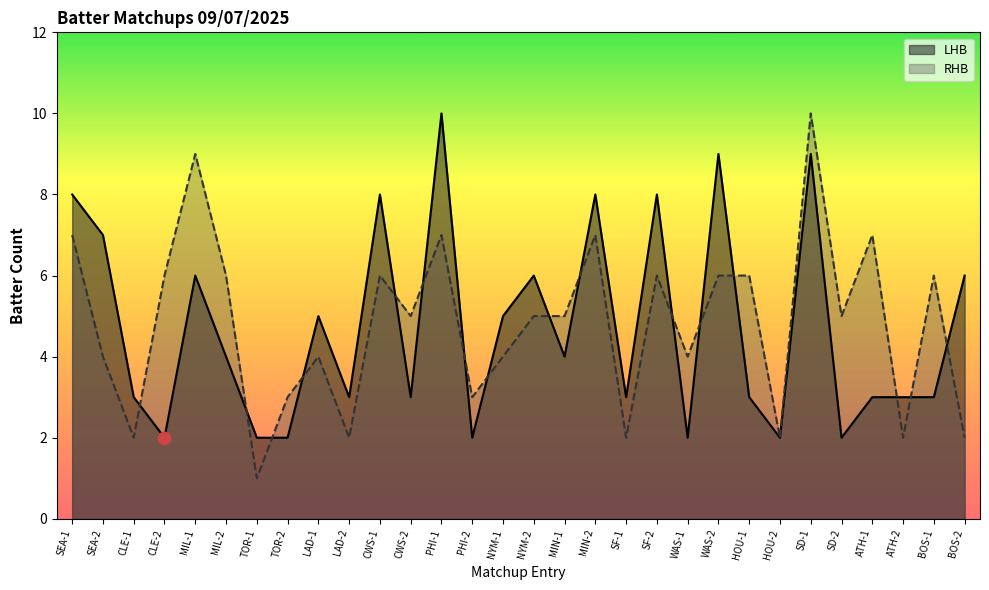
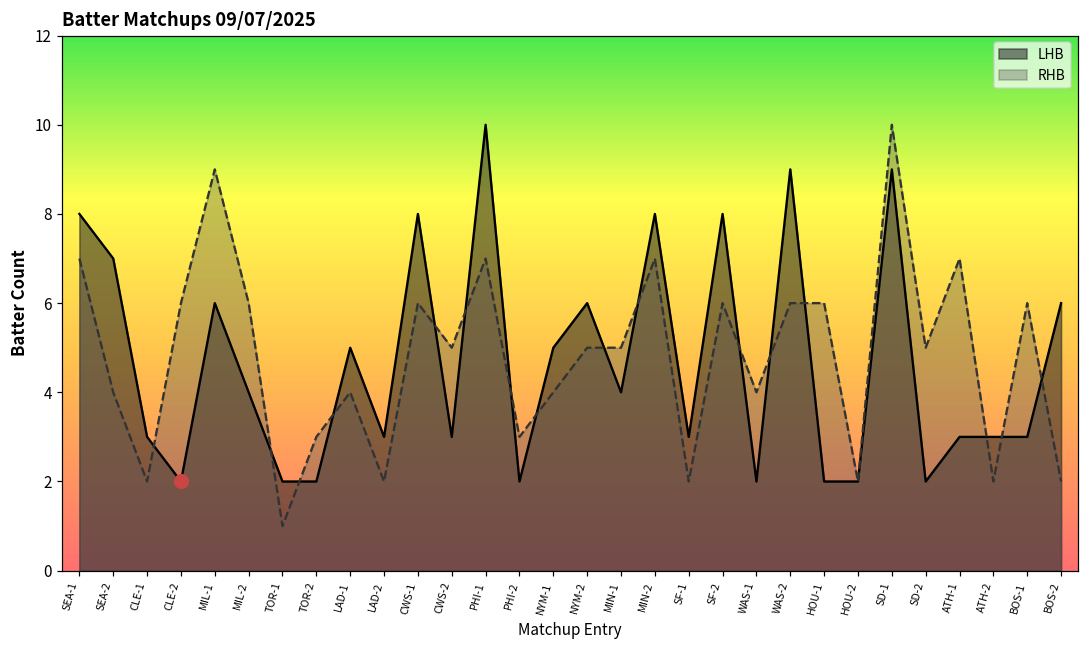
  {
    "LHB": {
      "SEA-1": 8,
      "SEA-2": 7,
      "CLE-1": 3,
      "MIL-1": 6,
      "MIL-2": 4,
      "TOR-1": 2,
      "TOR-2": 2,
      "LAD-1": 5,
      "LAD-2": 3,
      "CWS-1": 8,
      "CWS-2": 3,
      "PHI-1": 10,
      "PHI-2": 2,
      "NYM-1": 5,
      "NYM-2": 6,
      "MIN-1": 4,
      "MIN-2": 8,
      "SF-1": 3,
      "SF-2": 8,
      "WAS-1": 2,
      "WAS-2": 9,
-     "HOU-1": 3,
+     "HOU-1": 2,
      "SD-1": 9,
      "SD-2": 2,
      "ATH-1": 3,
      "ATH-2": 3,
      "BOS-1": 3,
      "BOS-2": 6
    },
    "RHB": {
      "SEA-1": 7,
      "SEA-2": 4,
      "CLE-1": 2,
      "CLE-2": 6,
      "MIL-1": 9,
      "MIL-2": 6,
      "TOR-1": 1,
      "TOR-2": 3,
      "LAD-1": 4,
      "LAD-2": 2,
      "CWS-1": 6,
      "CWS-2": 5,
      "PHI-1": 7,
      "PHI-2": 3,
      "NYM-1": 4,
      "NYM-2": 5,
      "MIN-1": 5,
      "MIN-2": 7,
      "SF-1": 2,
      "SF-2": 6,
      "WAS-1": 4,
      "WAS-2": 6,
      "HOU-1": 6,
      "SD-1": 10,
      "SD-2": 5,
      "ATH-1": 7,
      "ATH-2": 2,
      "BOS-1": 6,
      "BOS-2": 2
    }
  }
